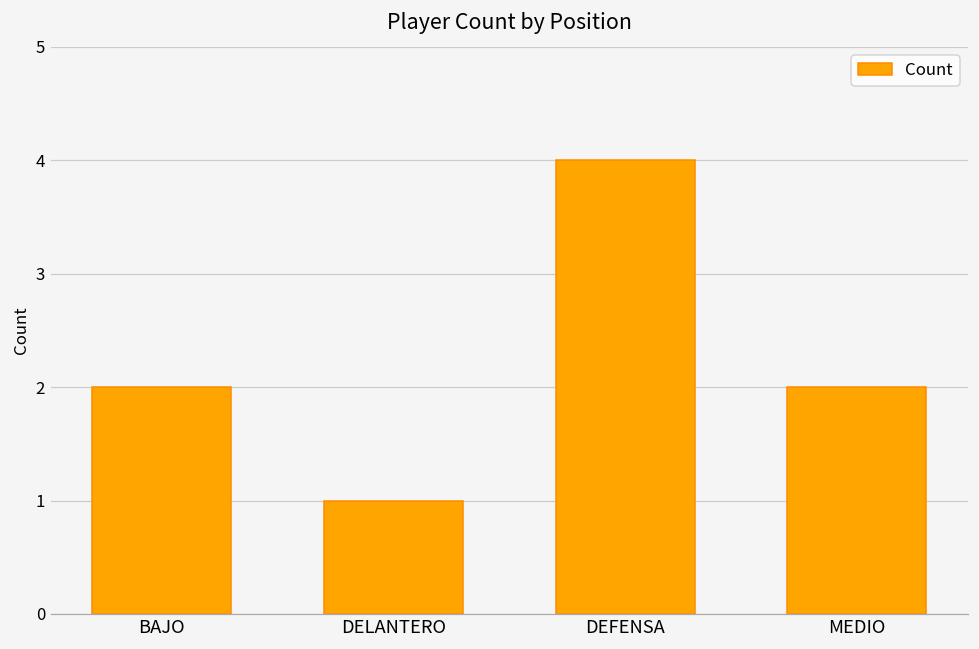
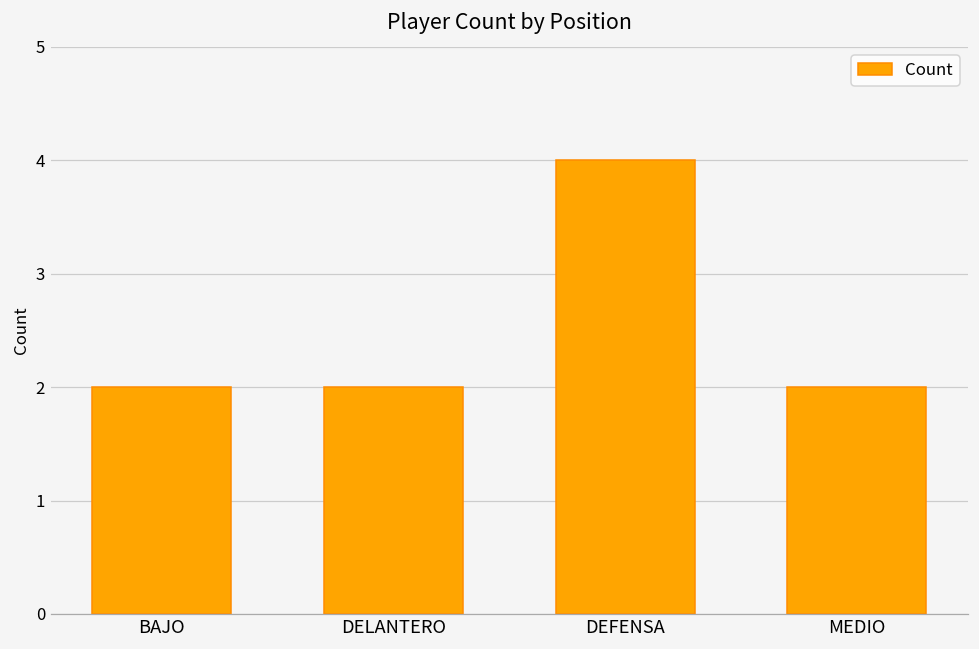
  {
    "BAJO": 2,
-   "DELANTERO": 1,
+   "DELANTERO": 2,
    "DEFENSA": 4,
    "MEDIO": 2
  }
